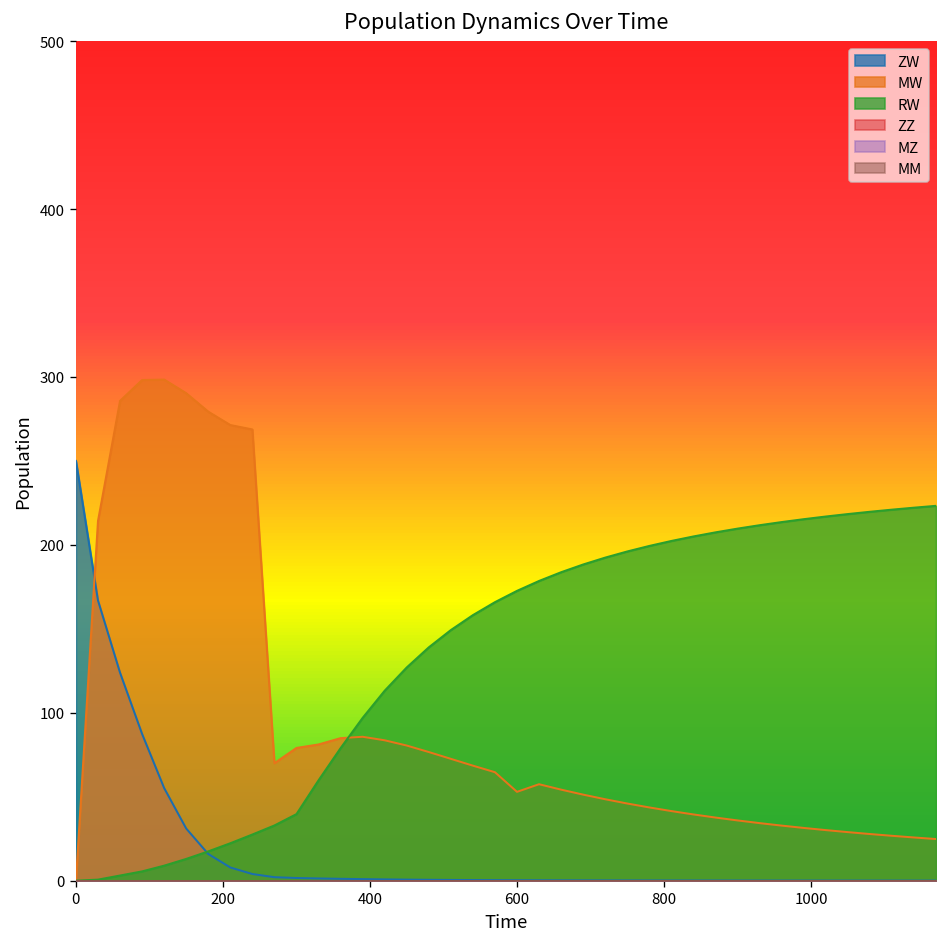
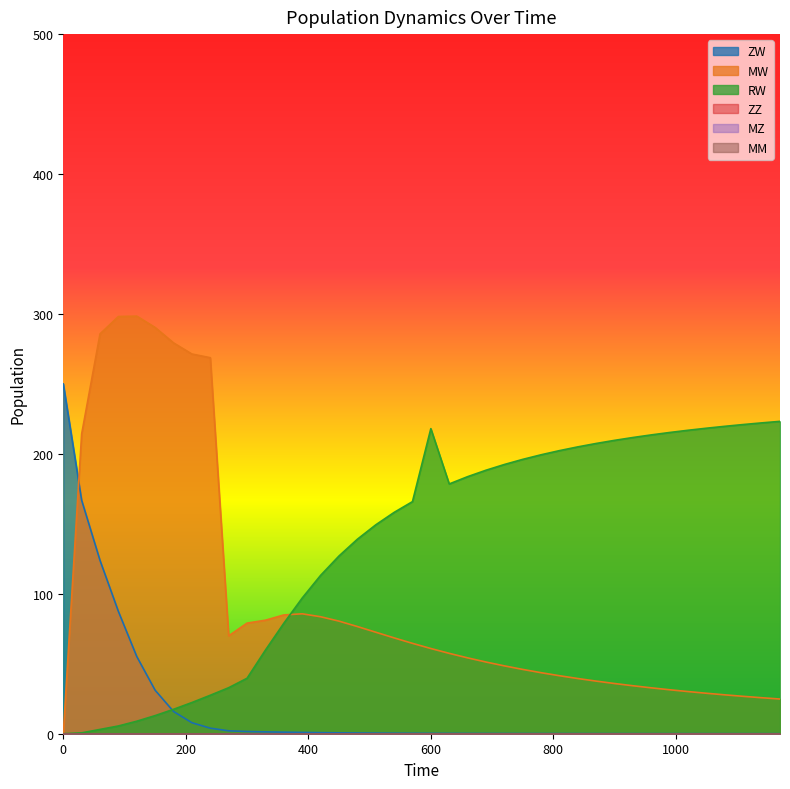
  {
    "ZW": {
      "0": 250
    },
    "MW": {
-     "600": 53
+     "600": 61
    },
    "RW": {
-     "600": 173
+     "600": 218
    }
  }
